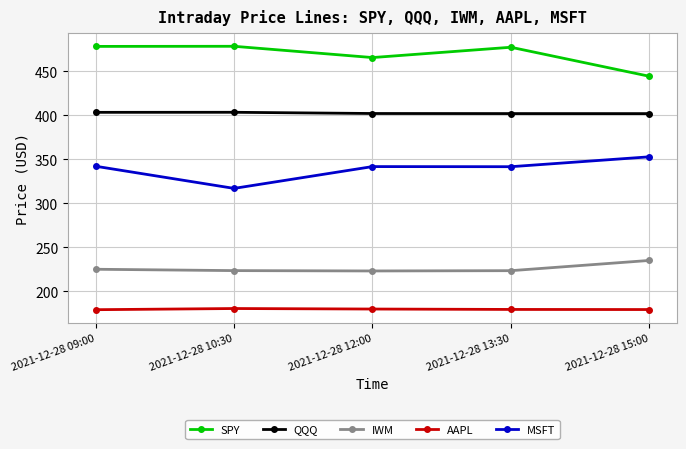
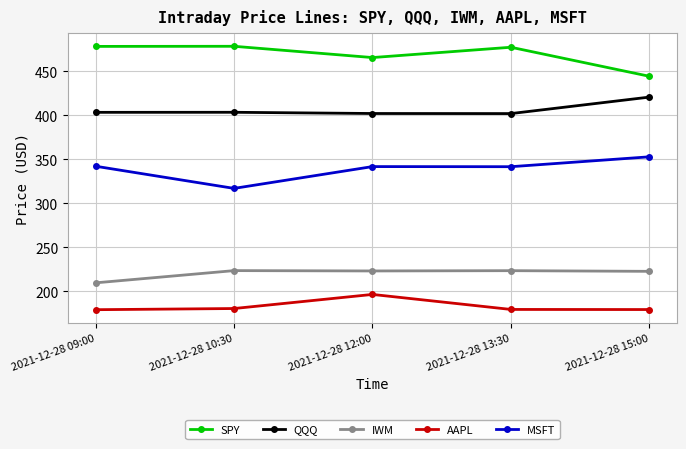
  {
    "SPY": {
      "2021-12-28 09:00": 480,
      "2021-12-28 10:30": 480,
      "2021-12-28 12:00": 470,
      "2021-12-28 13:30": 480,
      "2021-12-28 15:00": 440
    },
    "QQQ": {
      "2021-12-28 09:00": 400,
      "2021-12-28 10:30": 400,
      "2021-12-28 12:00": 400,
      "2021-12-28 13:30": 400,
-     "2021-12-28 15:00": 400
+     "2021-12-28 15:00": 420
    },
    "IWM": {
-     "2021-12-28 09:00": 230,
+     "2021-12-28 09:00": 210,
      "2021-12-28 10:30": 220,
      "2021-12-28 12:00": 220,
      "2021-12-28 13:30": 220,
-     "2021-12-28 15:00": 240
+     "2021-12-28 15:00": 220
    },
    "AAPL": {
      "2021-12-28 09:00": 180,
      "2021-12-28 10:30": 180,
-     "2021-12-28 12:00": 180,
+     "2021-12-28 12:00": 200,
      "2021-12-28 13:30": 180,
      "2021-12-28 15:00": 180
    },
    "MSFT": {
      "2021-12-28 09:00": 340,
      "2021-12-28 10:30": 320,
      "2021-12-28 12:00": 340,
      "2021-12-28 13:30": 340,
      "2021-12-28 15:00": 350
    }
  }
